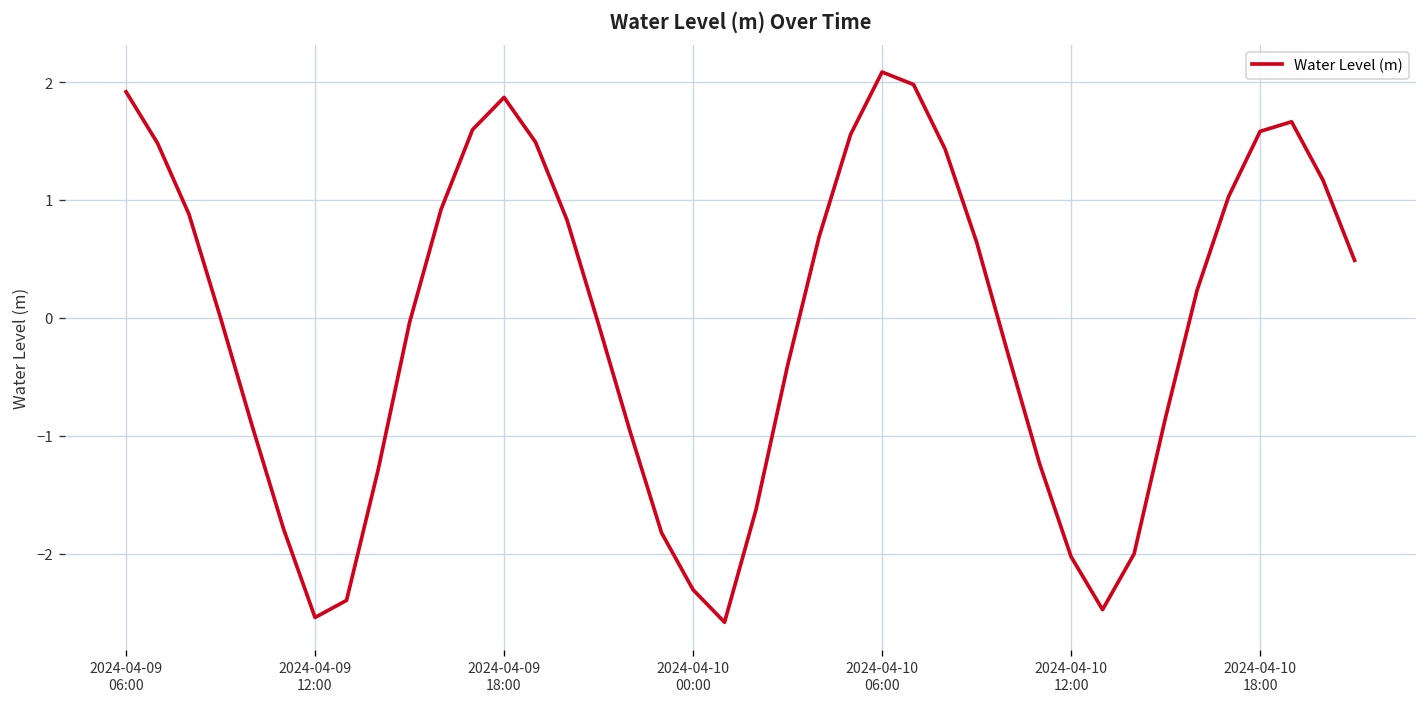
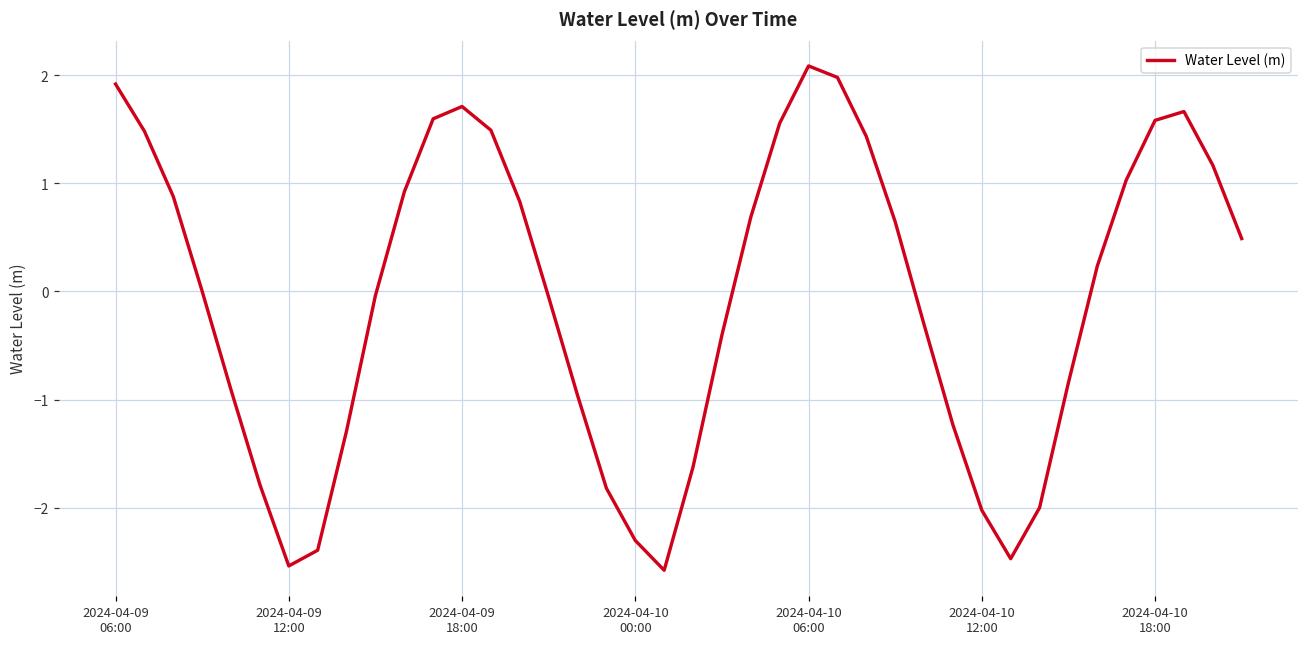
  {
    "2024-04-09 06:00": 1.9,
    "2024-04-09 12:00": -2.5,
-   "2024-04-09 18:00": 1.9,
+   "2024-04-09 18:00": 1.7,
    "2024-04-10 00:00": -2.3,
    "2024-04-10 06:00": 2.1,
    "2024-04-10 12:00": -2.0,
    "2024-04-10 18:00": 1.6
  }
